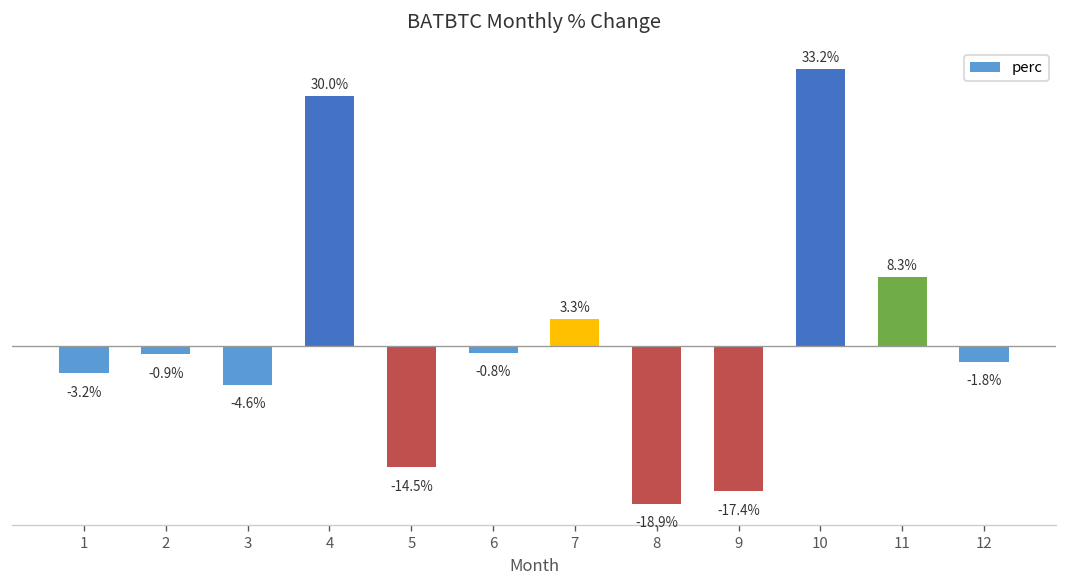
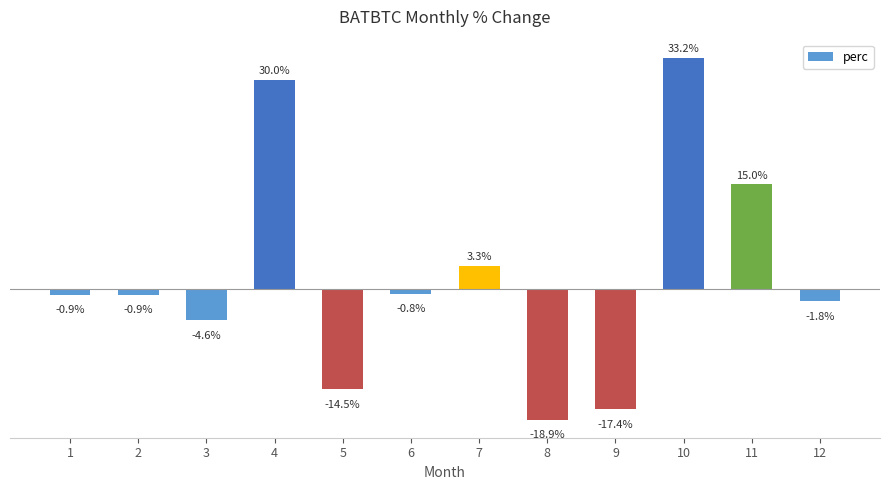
  {
-   "1": "-3.2%",
+   "1": "-0.9%",
    "2": "-0.9%",
    "3": "-4.6%",
    "4": "30.0%",
    "5": "-14.5%",
    "6": "-0.8%",
    "7": "3.3%",
    "8": "-18.9%",
    "9": "-17.4%",
    "10": "33.2%",
-   "11": "8.3%",
+   "11": "15.0%",
    "12": "-1.8%"
  }
